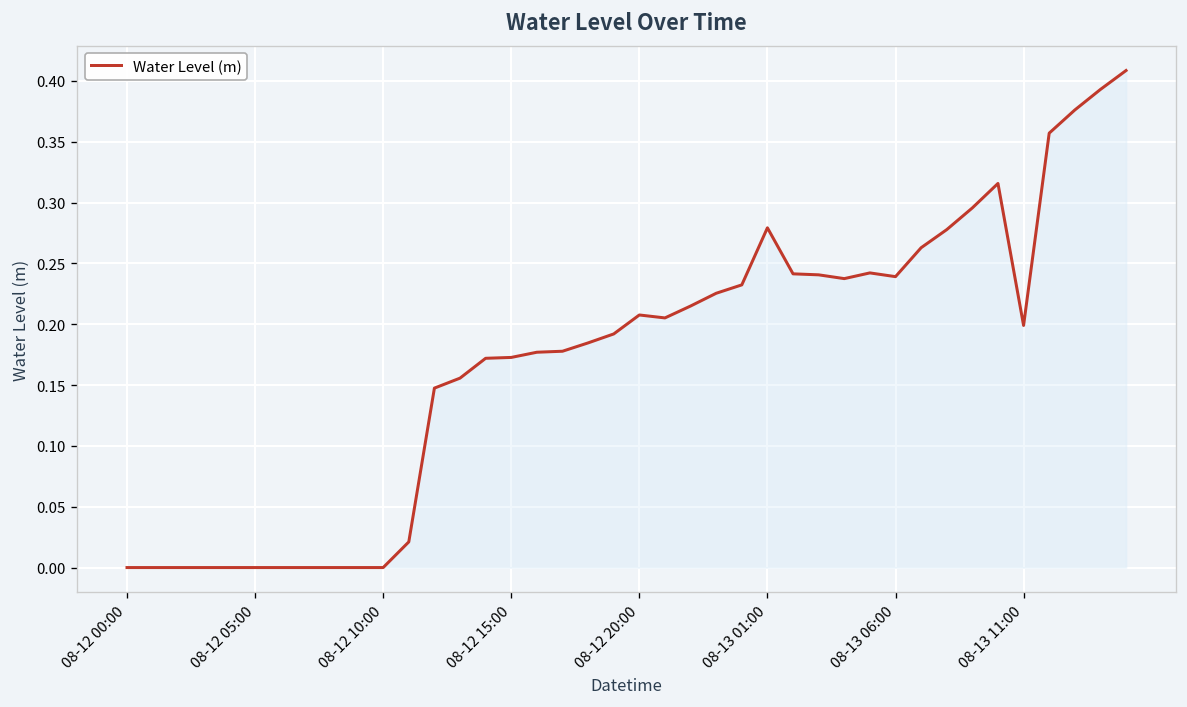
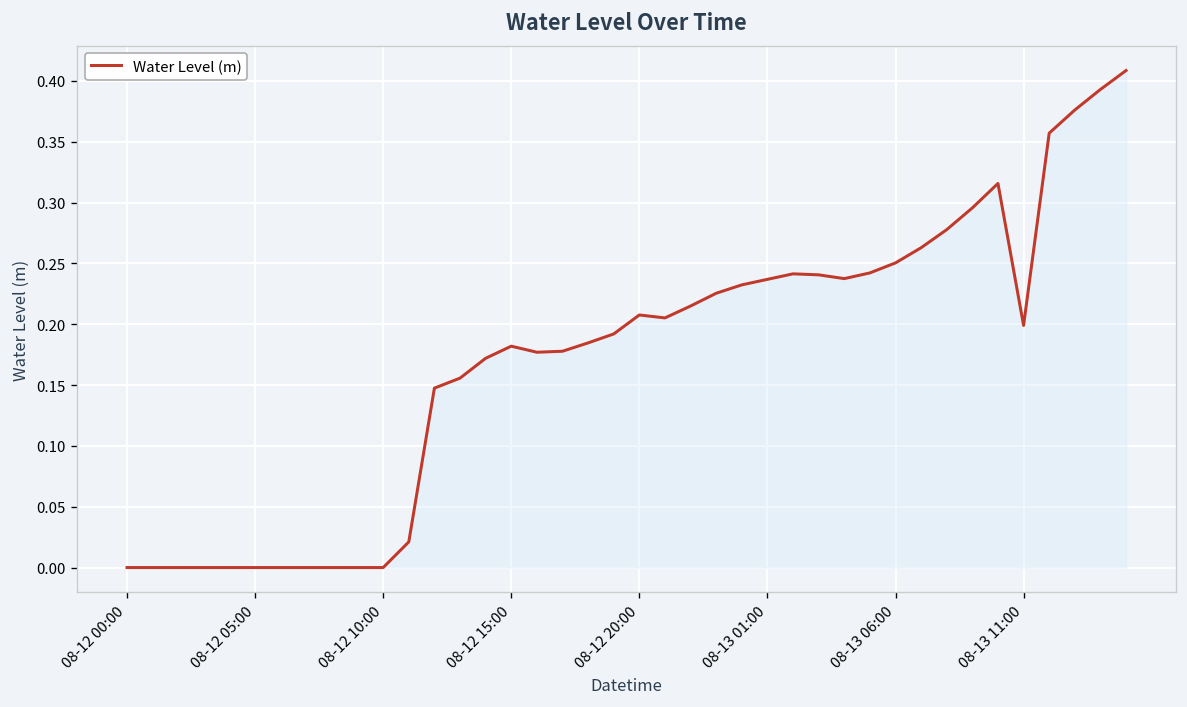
  {
    "08-12 00:00": 0.000,
    "08-12 05:00": 0.000,
    "08-12 10:00": 0.000,
-   "08-12 15:00": 0.173,
+   "08-12 15:00": 0.182,
    "08-12 20:00": 0.208,
-   "08-13 01:00": 0.279,
-   "08-13 06:00": 0.239,
+   "08-13 01:00": 0.237,
+   "08-13 06:00": 0.250,
    "08-13 11:00": 0.199
  }
